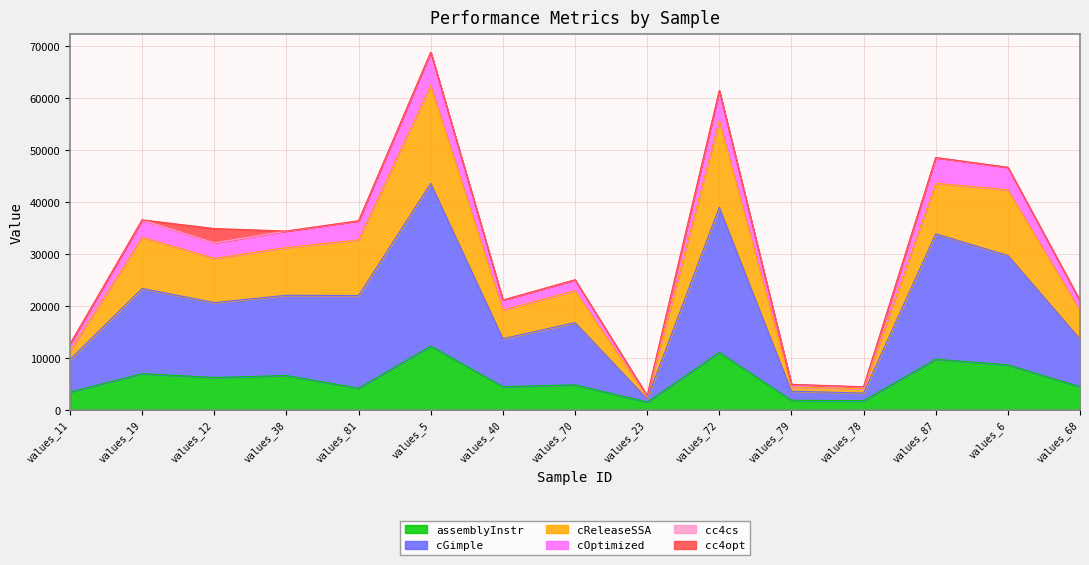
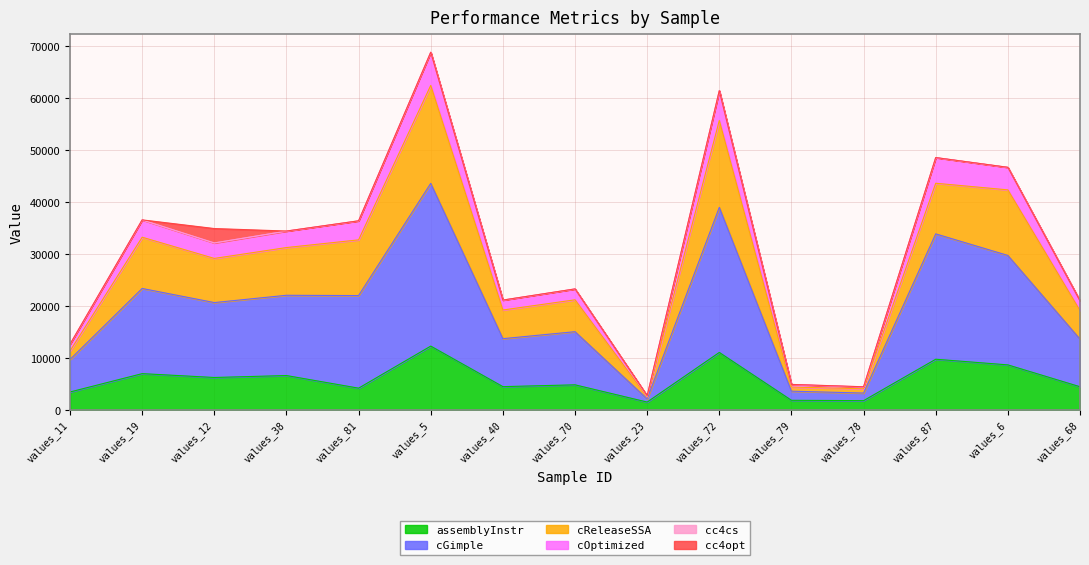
  {
    "assemblyInstr": {
      "values_11": 3000,
      "values_19": 7000,
      "values_12": 6000,
      "values_38": 7000,
      "values_81": 4000,
      "values_5": 12000,
      "values_40": 4000,
      "values_70": 5000,
      "values_23": 1000,
      "values_72": 11000,
      "values_79": 2000,
      "values_78": 2000,
      "values_87": 10000,
      "values_6": 9000,
      "values_68": 4000
    },
    "cGimple": {
      "values_11": 6000,
      "values_19": 16000,
      "values_12": 14000,
      "values_38": 15000,
      "values_81": 18000,
      "values_5": 31000,
      "values_40": 9000,
-     "values_70": 12000,
+     "values_70": 10000,
      "values_72": 28000,
      "values_79": 2000,
      "values_78": 1000,
      "values_87": 24000,
      "values_6": 21000,
      "values_68": 9000
    },
    "cReleaseSSA": {
      "values_11": 2000,
      "values_19": 10000,
      "values_12": 8000,
      "values_38": 9000,
      "values_81": 11000,
      "values_5": 19000,
      "values_40": 6000,
      "values_70": 6000,
      "values_72": 17000,
      "values_87": 10000,
      "values_6": 13000,
      "values_68": 5000
    },
    "cc4cs": {
      "values_12": 3000
    },
    "cc4opt": {
      "values_12": 3000
    }
  }
